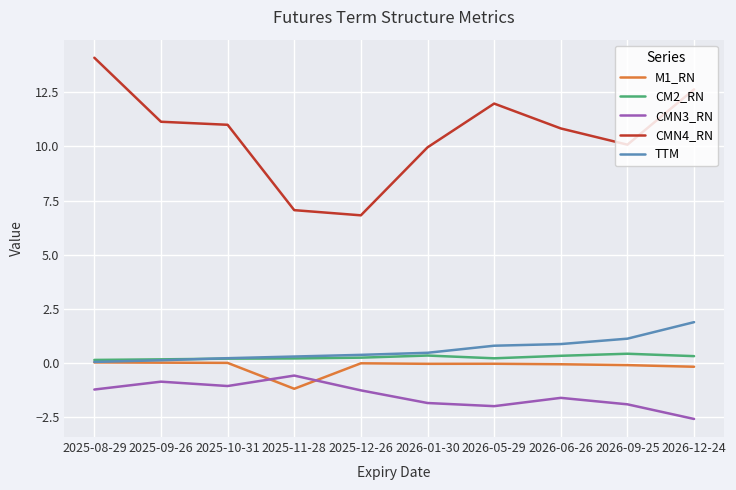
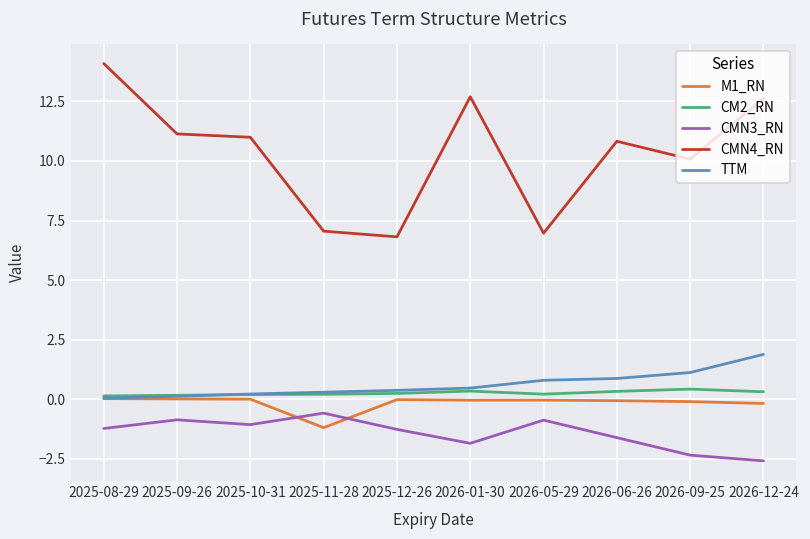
  {
    "M1_RN": {
      "2025-10-31": 0.0,
      "2025-11-28": -1.2,
      "2025-12-26": 0.0,
      "2026-01-30": 0.0,
      "2026-05-29": 0.0,
      "2026-06-26": -0.1,
      "2026-09-25": -0.1,
      "2026-12-24": -0.2
    },
    "CM2_RN": {
      "2025-12-26": 0.2,
      "2026-01-30": 0.3,
      "2026-05-29": 0.2,
      "2026-06-26": 0.3,
      "2026-09-25": 0.4,
      "2026-12-24": 0.3
    },
    "CMN3_RN": {
      "2025-08-29": -1.2,
      "2025-09-26": -0.9,
      "2025-10-31": -1.1,
      "2025-11-28": -0.6,
      "2025-12-26": -1.3,
      "2026-01-30": -1.9,
-     "2026-05-29": -2.0,
+     "2026-05-29": -0.9,
      "2026-06-26": -1.6,
-     "2026-09-25": -1.9,
+     "2026-09-25": -2.3,
      "2026-12-24": -2.6
    },
    "CMN4_RN": {
      "2025-08-29": 14.1,
      "2025-09-26": 11.1,
      "2025-10-31": 11.0,
      "2025-11-28": 7.1,
      "2025-12-26": 6.8,
-     "2026-01-30": 10.0,
-     "2026-05-29": 12.0,
+     "2026-01-30": 12.7,
+     "2026-05-29": 7.0,
      "2026-06-26": 10.8
    },
    "TTM": {
      "2025-12-26": 0.4,
      "2026-01-30": 0.5,
      "2026-05-29": 0.8,
      "2026-06-26": 0.9,
      "2026-09-25": 1.1,
      "2026-12-24": 1.9
    }
  }
